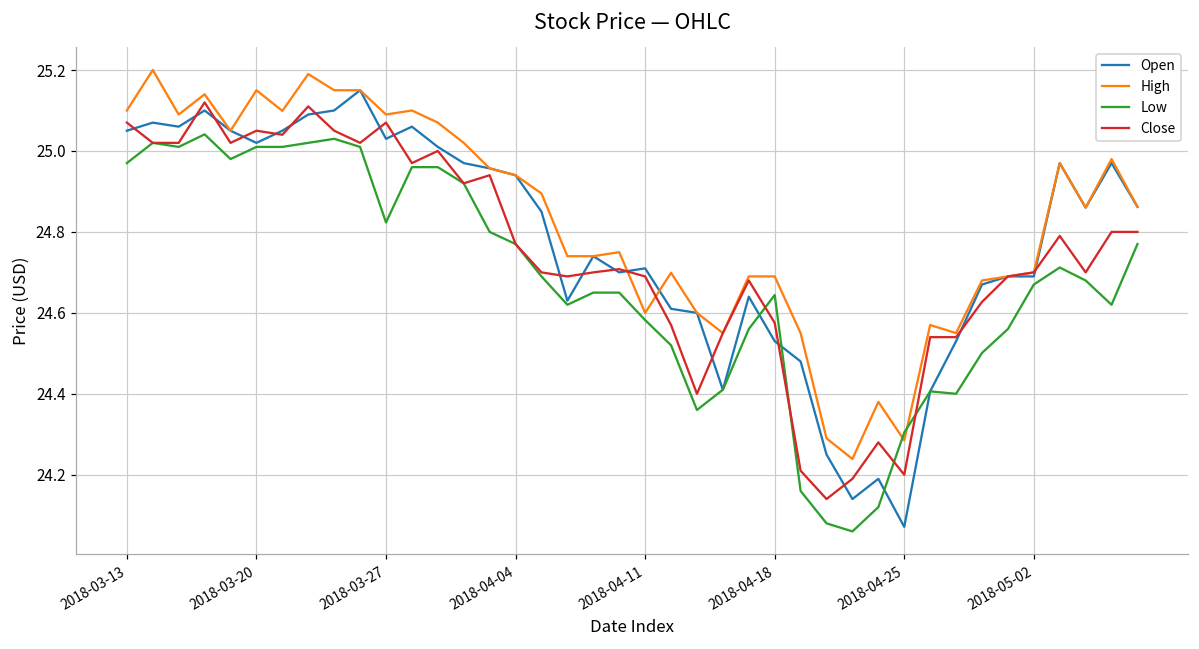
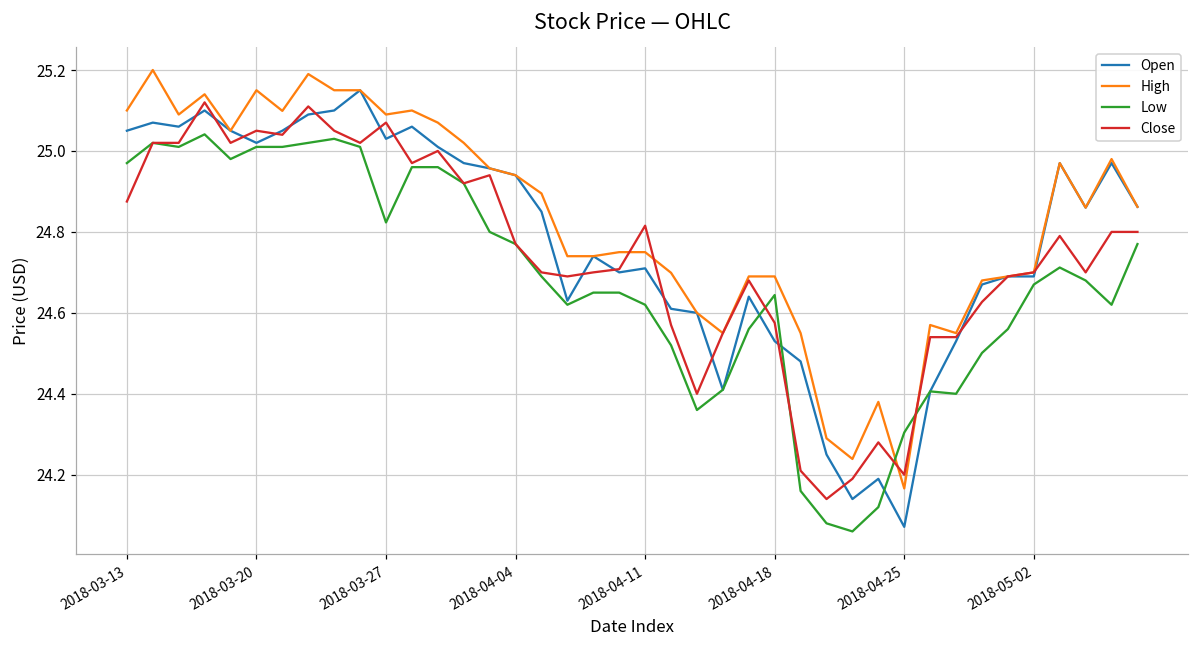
  {
    "Open": {
      "2018-03-13": 25.05,
      "2018-03-20": 25.02,
      "2018-03-27": 25.03,
      "2018-04-11": 24.71,
      "2018-04-18": 24.53,
      "2018-04-25": 24.07,
      "2018-05-02": 24.69
    },
    "High": {
      "2018-03-13": 25.10,
      "2018-03-20": 25.15,
      "2018-03-27": 25.09,
-     "2018-04-11": 24.60,
+     "2018-04-11": 24.75,
      "2018-04-18": 24.69,
-     "2018-04-25": 24.28
+     "2018-04-25": 24.17
    },
    "Low": {
      "2018-03-13": 24.97,
      "2018-03-20": 25.01,
      "2018-03-27": 24.82,
-     "2018-04-11": 24.58,
+     "2018-04-11": 24.62,
      "2018-04-18": 24.64,
      "2018-04-25": 24.30,
      "2018-05-02": 24.67
    },
    "Close": {
-     "2018-03-13": 25.07,
+     "2018-03-13": 24.88,
      "2018-03-20": 25.05,
      "2018-03-27": 25.07,
-     "2018-04-11": 24.69,
+     "2018-04-11": 24.82,
      "2018-04-18": 24.58,
      "2018-04-25": 24.20
    }
  }
